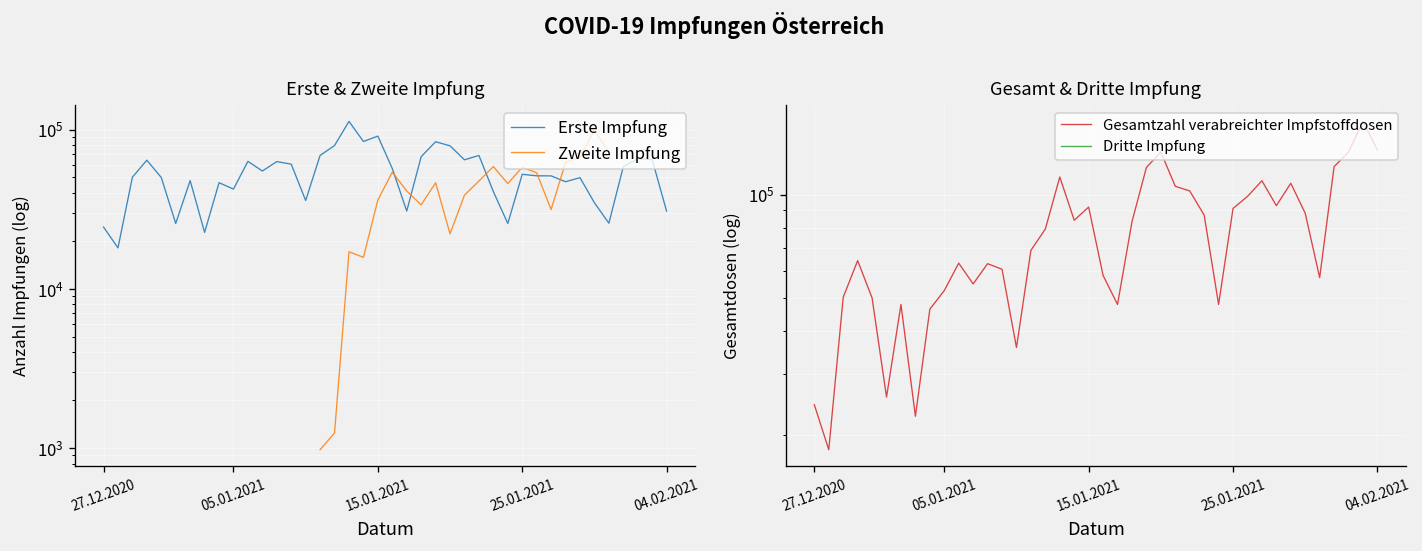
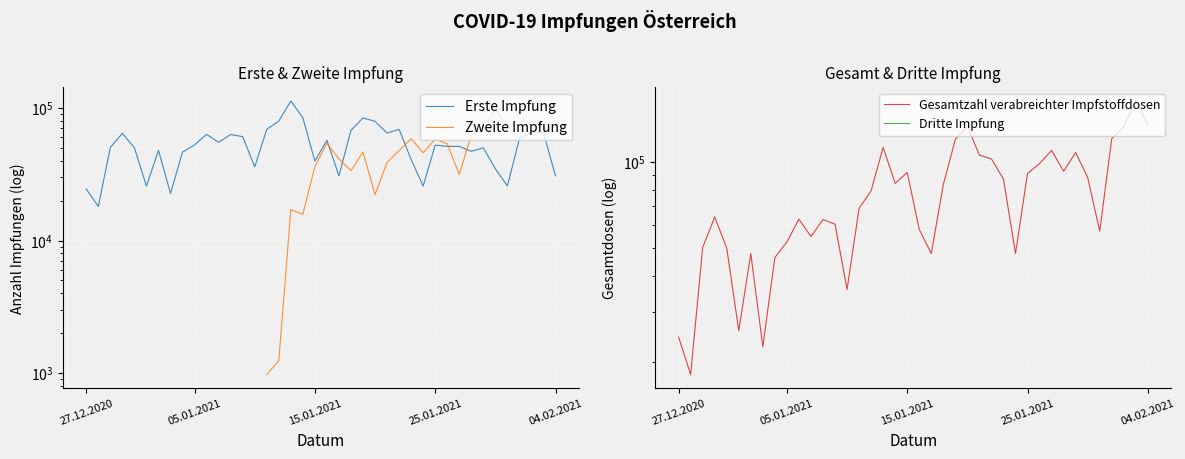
  {
    "Erste & Zweite Impfung": {
      "Erste Impfung": {
        "27.12.2020": 24000,
-       "05.01.2021": 42000,
-       "15.01.2021": 90000,
+       "05.01.2021": 53000,
+       "15.01.2021": 40000,
        "25.01.2021": 52000,
        "04.02.2021": 31000
      },
      "Zweite Impfung": {
        "15.01.2021": 36000
      }
    }
  }
